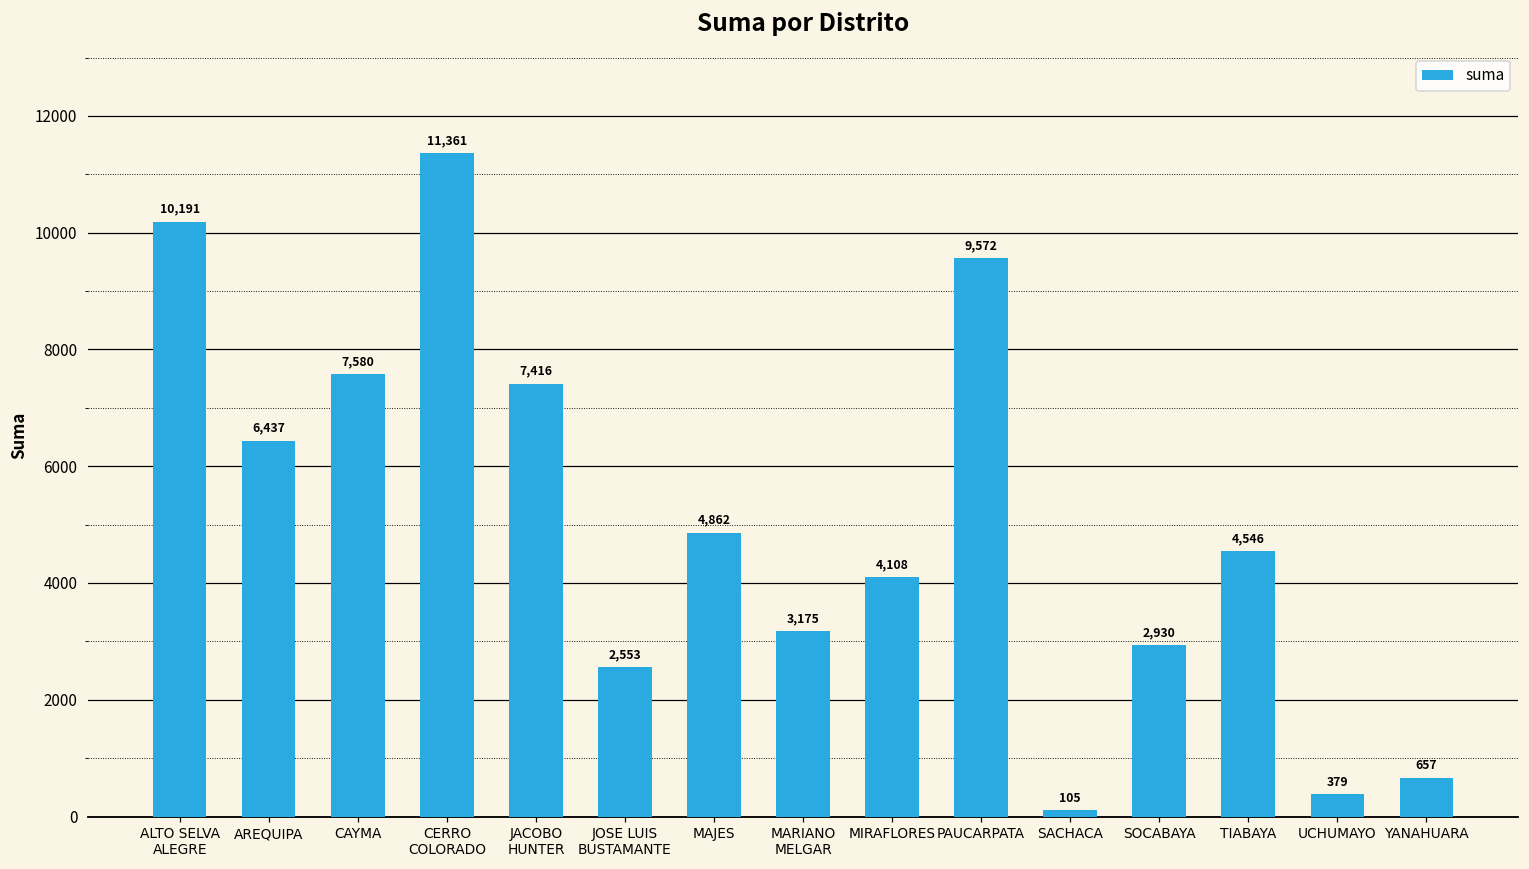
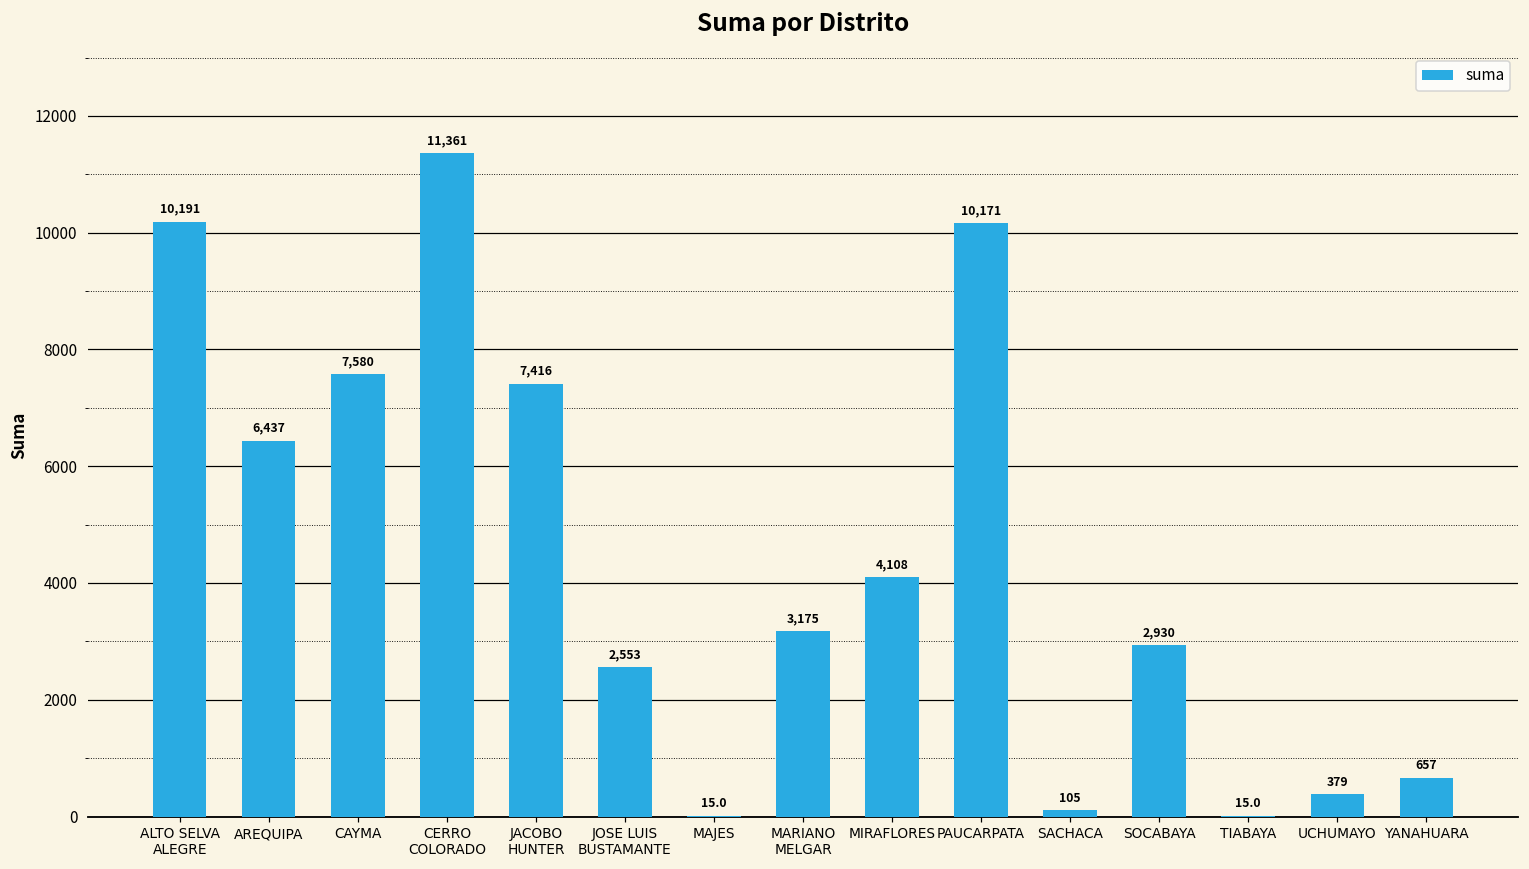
  {
    "ALTO SELVA ALEGRE": "10,191",
    "AREQUIPA": "6,437",
    "CAYMA": "7,580",
    "CERRO COLORADO": "11,361",
    "JACOBO HUNTER": "7,416",
    "JOSE LUIS BUSTAMANTE": "2,553",
-   "MAJES": "4,862",
+   "MAJES": "15.0",
    "MARIANO MELGAR": "3,175",
    "MIRAFLORES": "4,108",
-   "PAUCARPATA": "9,572",
+   "PAUCARPATA": "10,171",
    "SACHACA": "105",
    "SOCABAYA": "2,930",
-   "TIABAYA": "4,546",
+   "TIABAYA": "15.0",
    "UCHUMAYO": "379",
    "YANAHUARA": "657"
  }
